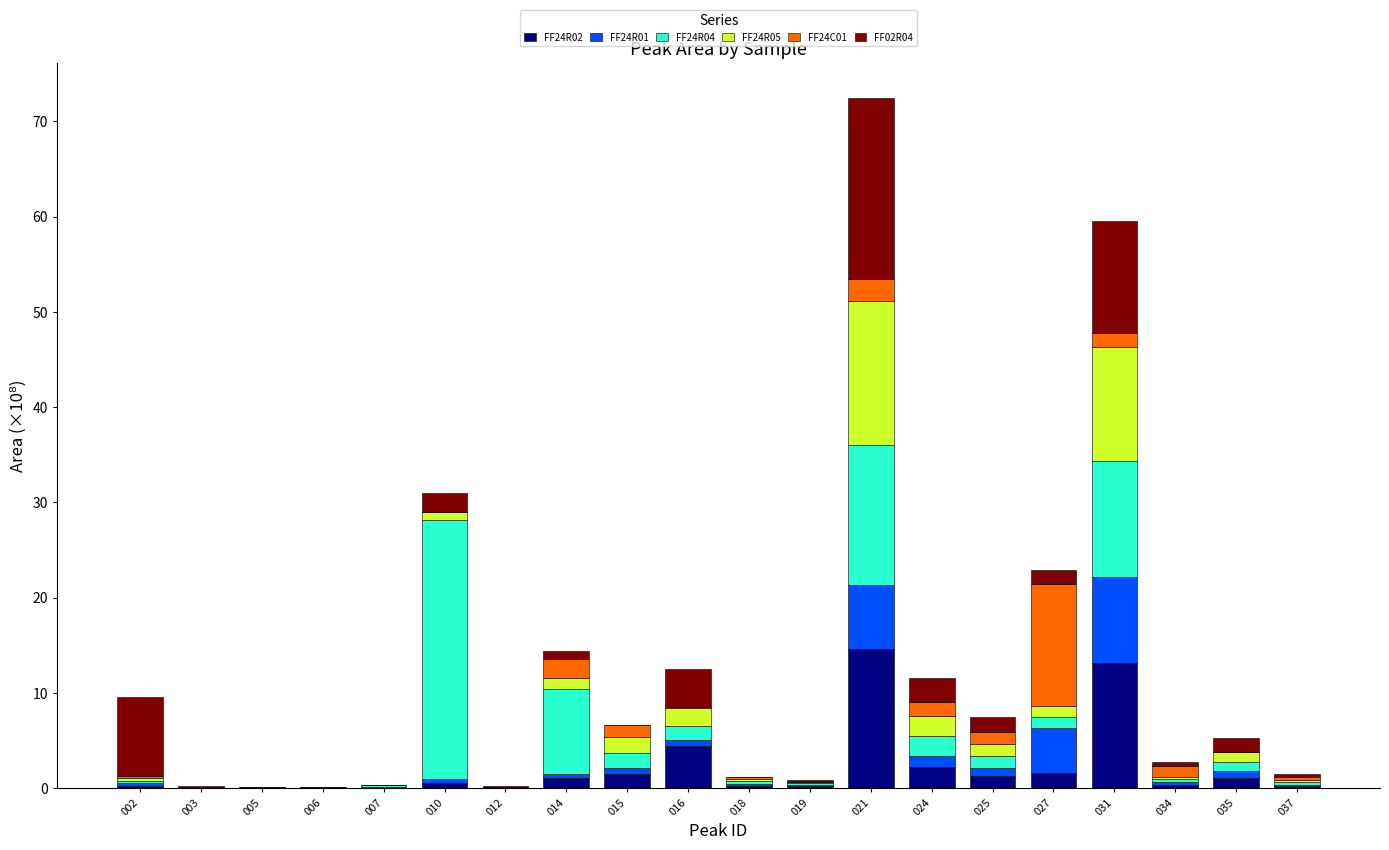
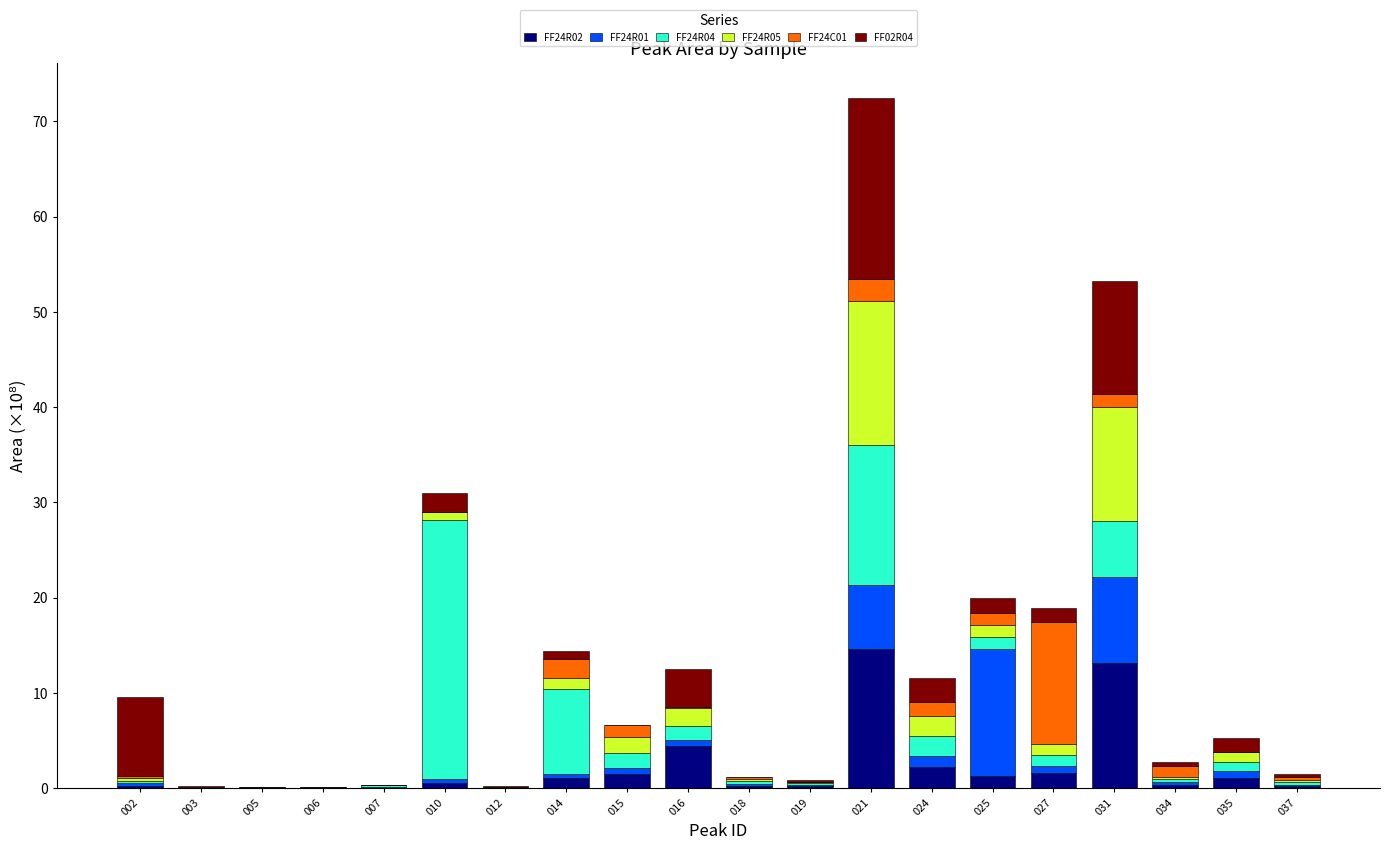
  {
    "FF24R02": {
      "010": 1,
      "014": 1,
      "015": 1,
      "016": 4,
      "018": 0,
      "021": 15,
      "024": 2,
      "025": 1,
      "027": 2,
      "031": 13,
      "034": 0,
      "035": 1
    },
    "FF24R01": {
      "002": 0,
      "003": 0,
      "010": 0,
      "014": 0,
      "015": 1,
      "016": 1,
      "021": 7,
      "024": 1,
-     "025": 1,
-     "027": 5,
+     "025": 13,
+     "027": 1,
      "031": 9,
      "034": 0,
      "035": 1
    },
    "FF24R04": {
      "002": 0,
      "010": 27,
      "014": 9,
      "015": 2,
      "016": 2,
      "018": 0,
      "021": 15,
      "024": 2,
      "025": 1,
      "027": 1,
-     "031": 12,
+     "031": 6,
      "034": 0,
      "035": 1
    },
    "FF24R05": {
      "002": 0,
      "003": 0,
      "010": 1,
      "014": 1,
      "015": 2,
      "016": 2,
      "021": 15,
      "024": 2,
      "025": 1,
      "027": 1,
      "031": 12,
      "034": 0,
      "035": 1
    },
    "FF24C01": {
      "005": 0,
      "006": 0,
      "007": 0,
      "012": 0,
      "014": 2,
      "015": 1,
      "019": 0,
      "021": 2,
      "024": 1,
      "025": 1,
      "027": 13,
      "031": 1,
      "034": 1,
      "035": 0,
      "037": 0
    },
    "FF02R04": {
      "002": 8,
      "006": 0,
      "007": 0,
      "010": 2,
      "014": 1,
      "015": 0,
      "016": 4,
      "018": 0,
      "021": 19,
      "024": 3,
      "025": 2,
      "027": 1,
      "031": 12,
      "034": 0,
      "035": 1
    }
  }
